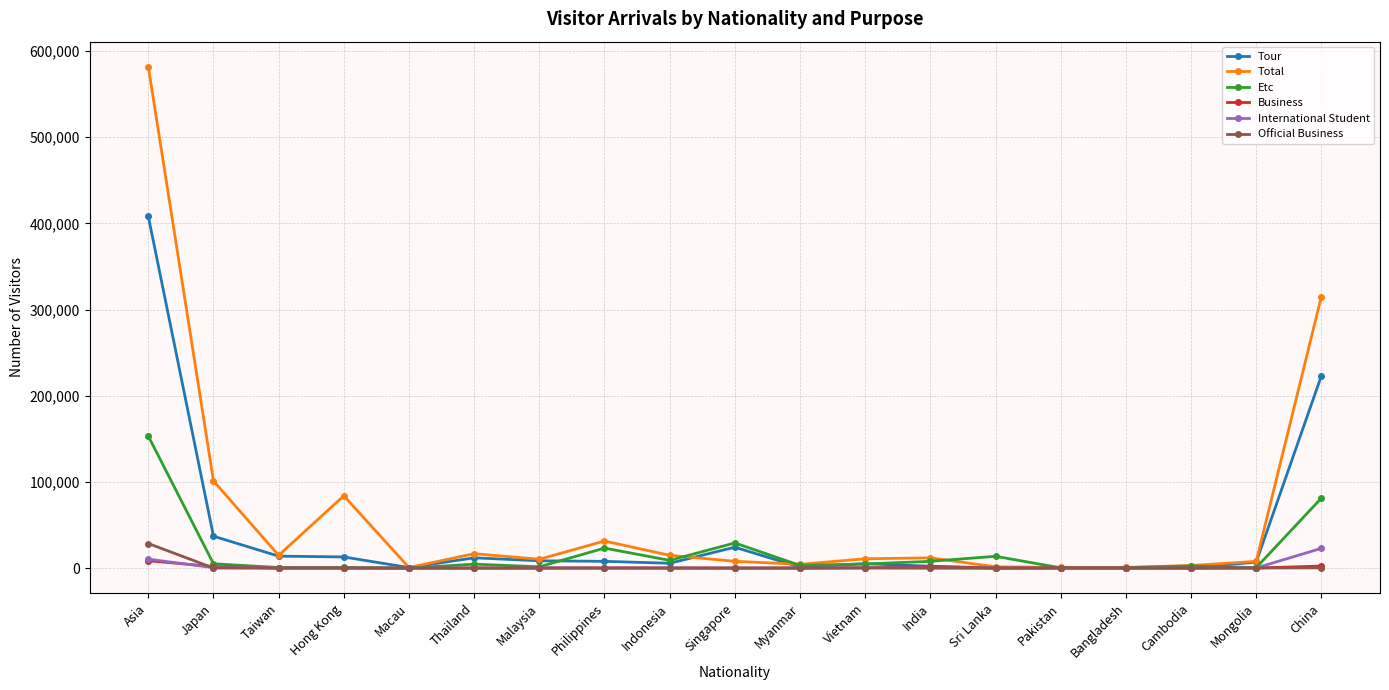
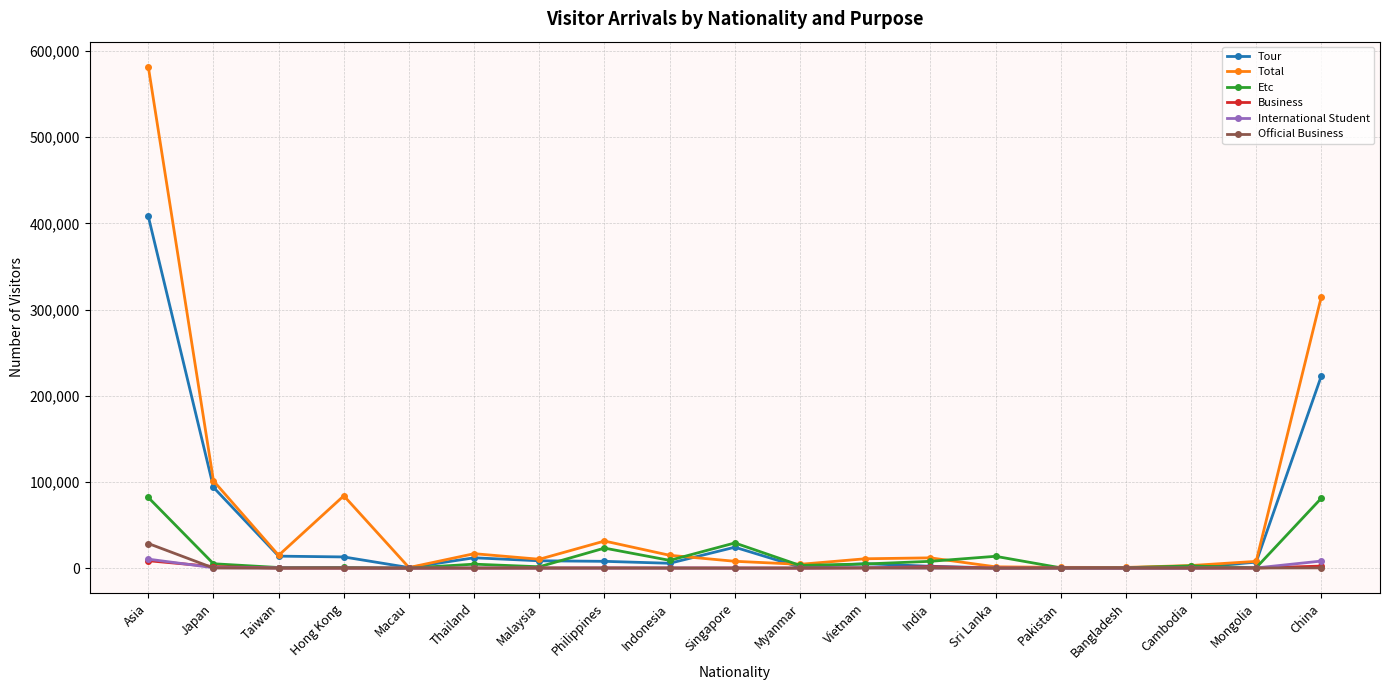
  {
    "Tour": {
      "Asia": "410,000",
-     "Japan": "40,000",
+     "Japan": "90,000",
      "Hong Kong": "10,000",
      "Thailand": "10,000",
      "Philippines": "10,000",
      "Indonesia": "10,000",
      "Singapore": "20,000",
      "China": "220,000"
    },
    "Total": {
      "Asia": "580,000",
      "Japan": "100,000",
      "Hong Kong": "80,000",
      "Thailand": "20,000",
      "Philippines": "30,000",
      "Indonesia": "10,000",
      "Singapore": "10,000",
      "Vietnam": "10,000",
      "India": "10,000",
      "China": "320,000"
    },
    "Etc": {
-     "Asia": "150,000",
+     "Asia": "80,000",
      "Japan": "10,000",
      "Thailand": "0",
      "Philippines": "20,000",
      "Indonesia": "10,000",
      "Singapore": "30,000",
      "India": "10,000",
      "Sri Lanka": "10,000",
      "China": "80,000"
    },
    "International Student": {
-     "China": "20,000"
+     "China": "10,000"
    },
    "Official Business": {
      "Asia": "30,000"
    }
  }
